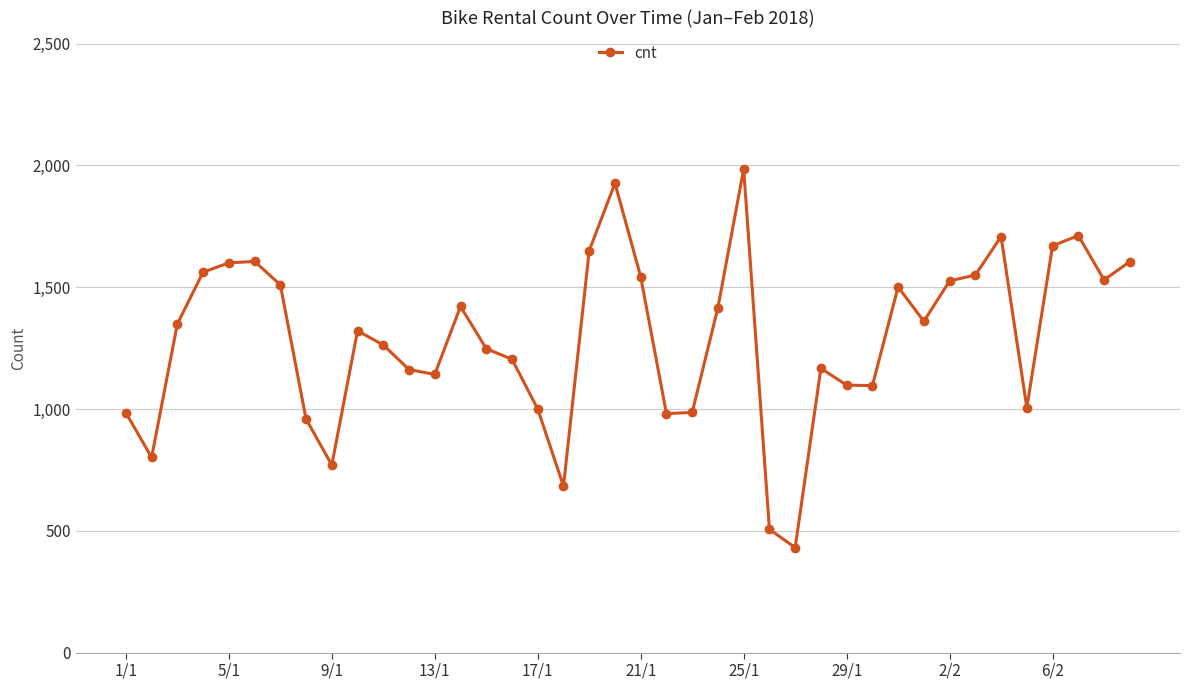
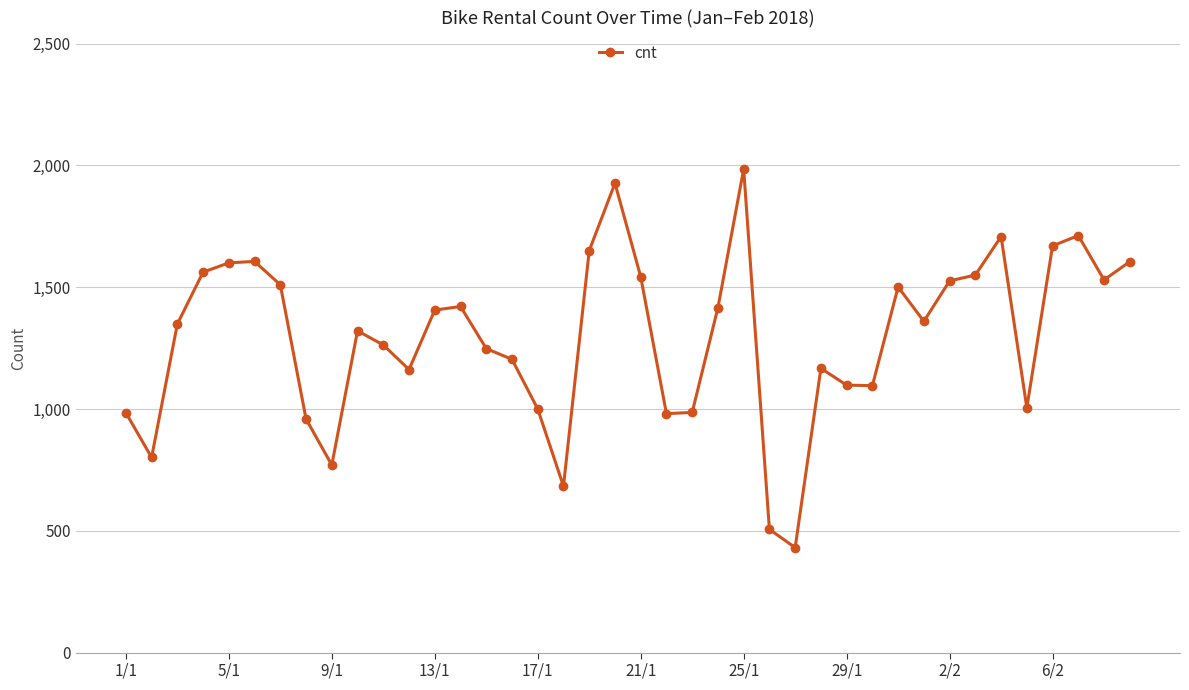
  {
    "1/1": "990",
    "5/1": "1,600",
    "9/1": "770",
-   "13/1": "1,140",
+   "13/1": "1,410",
    "17/1": "1,000",
    "21/1": "1,540",
    "25/1": "1,990",
    "29/1": "1,100",
    "2/2": "1,530",
    "6/2": "1,670"
  }
